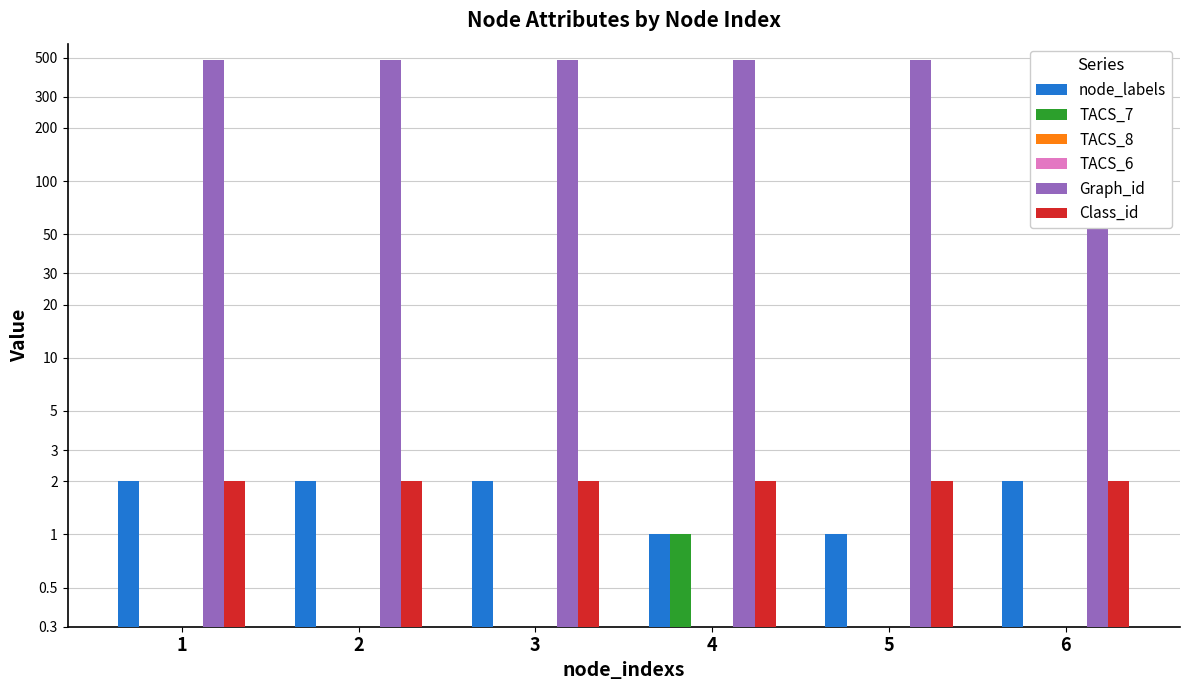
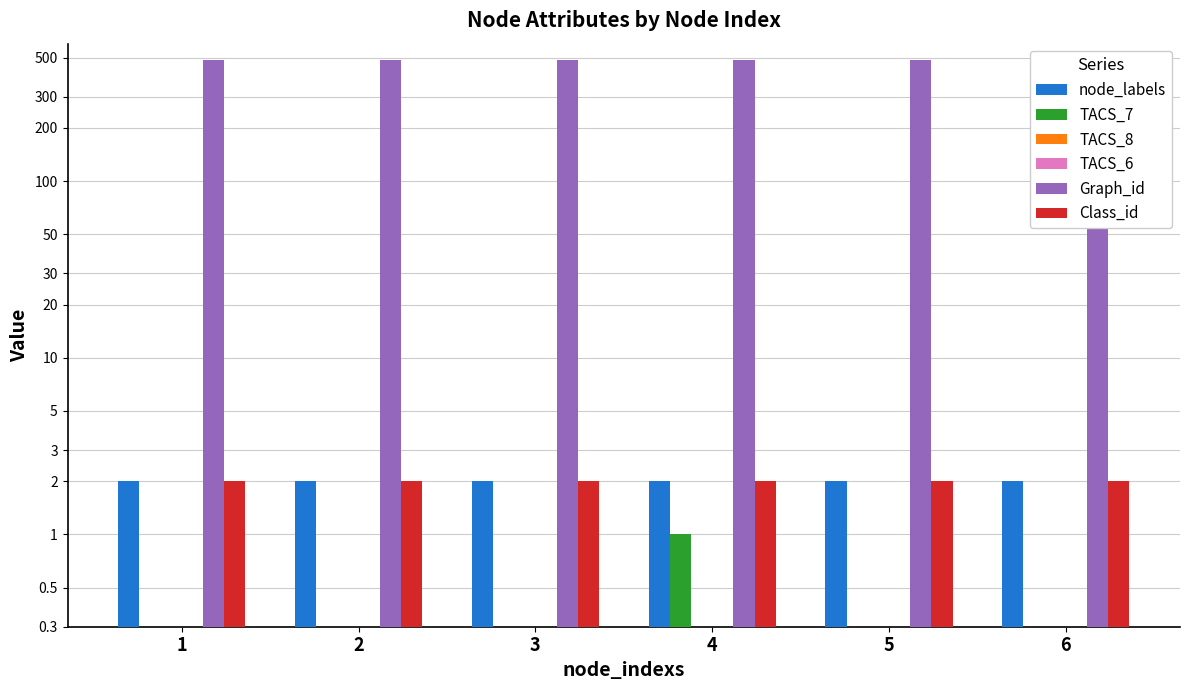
  {
    "node_labels": {
      "1": 2,
      "2": 2,
      "3": 2,
-     "4": 1,
-     "5": 1,
+     "4": 2,
+     "5": 2,
      "6": 2
    },
    "TACS_7": {
      "4": 1
    },
    "Graph_id": {
      "1": 480,
      "2": 480,
      "3": 480,
      "4": 480,
      "5": 480
    },
    "Class_id": {
      "1": 2,
      "2": 2,
      "3": 2,
      "4": 2,
      "5": 2,
      "6": 2
    }
  }
